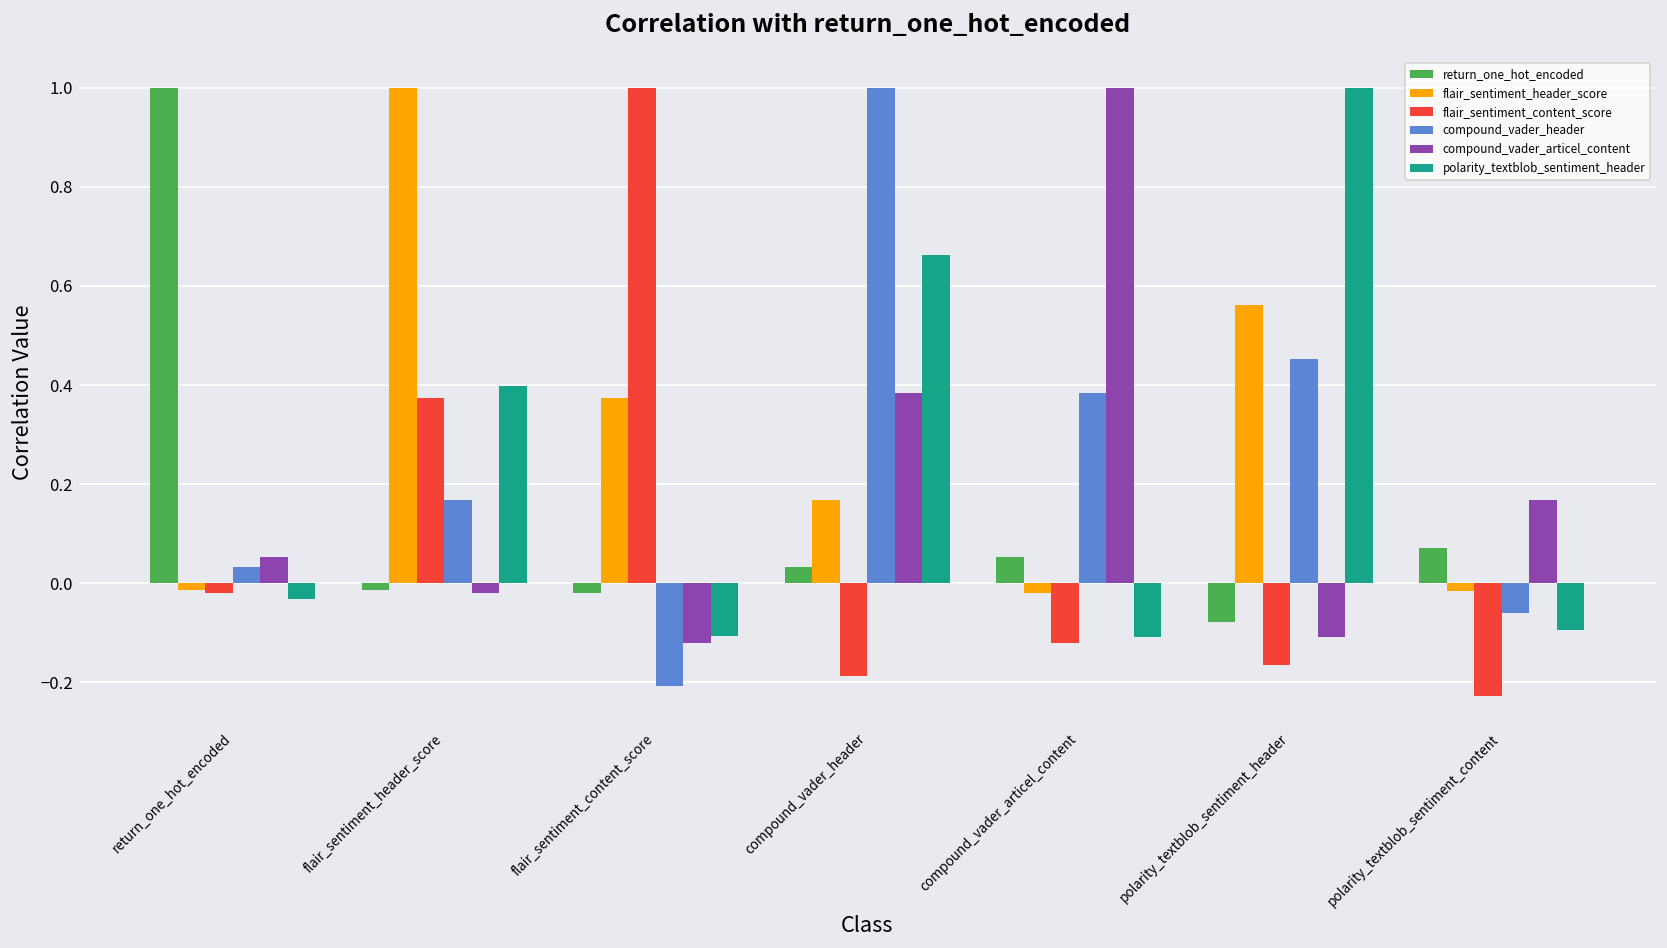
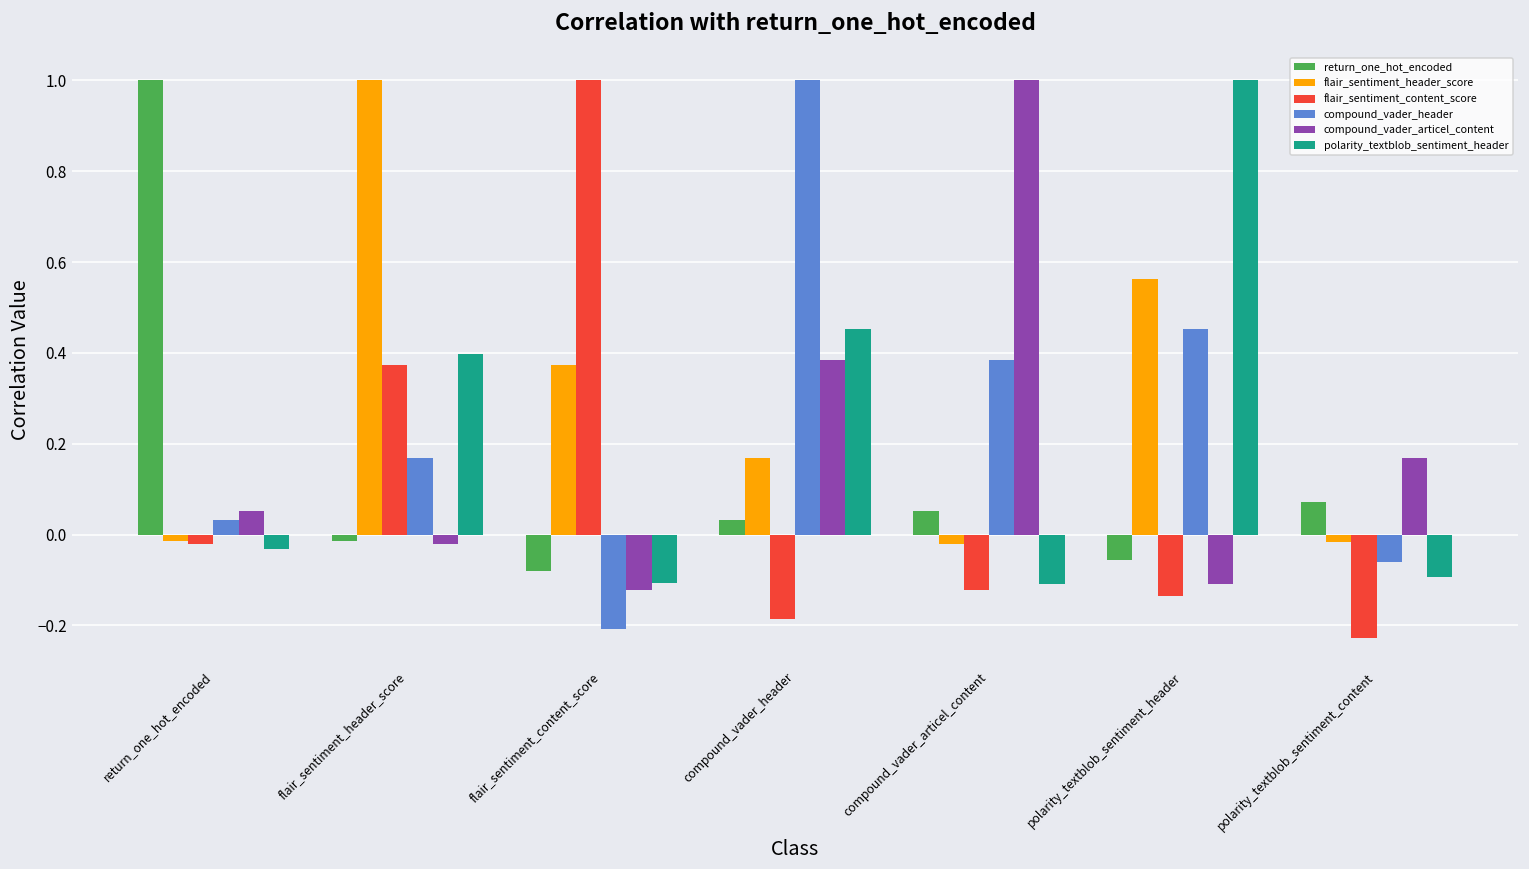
  {
    "return_one_hot_encoded": {
      "return_one_hot_encoded": 1.00,
      "flair_sentiment_header_score": -0.01,
-     "flair_sentiment_content_score": -0.02,
+     "flair_sentiment_content_score": -0.08,
      "compound_vader_header": 0.03,
      "compound_vader_articel_content": 0.05,
-     "polarity_textblob_sentiment_header": -0.08,
+     "polarity_textblob_sentiment_header": -0.06,
      "polarity_textblob_sentiment_content": 0.07
    },
    "flair_sentiment_header_score": {
      "return_one_hot_encoded": -0.01,
      "flair_sentiment_header_score": 1.00,
      "flair_sentiment_content_score": 0.37,
      "compound_vader_header": 0.17,
      "compound_vader_articel_content": -0.02,
      "polarity_textblob_sentiment_header": 0.56,
      "polarity_textblob_sentiment_content": -0.02
    },
    "flair_sentiment_content_score": {
      "return_one_hot_encoded": -0.02,
      "flair_sentiment_header_score": 0.37,
      "flair_sentiment_content_score": 1.00,
      "compound_vader_header": -0.19,
      "compound_vader_articel_content": -0.12,
-     "polarity_textblob_sentiment_header": -0.17,
+     "polarity_textblob_sentiment_header": -0.14,
      "polarity_textblob_sentiment_content": -0.23
    },
    "compound_vader_header": {
      "return_one_hot_encoded": 0.03,
      "flair_sentiment_header_score": 0.17,
      "flair_sentiment_content_score": -0.21,
      "compound_vader_header": 1.00,
      "compound_vader_articel_content": 0.38,
      "polarity_textblob_sentiment_header": 0.45,
      "polarity_textblob_sentiment_content": -0.06
    },
    "compound_vader_articel_content": {
      "return_one_hot_encoded": 0.05,
      "flair_sentiment_header_score": -0.02,
      "flair_sentiment_content_score": -0.12,
      "compound_vader_header": 0.38,
      "compound_vader_articel_content": 1.00,
      "polarity_textblob_sentiment_header": -0.11,
      "polarity_textblob_sentiment_content": 0.17
    },
    "polarity_textblob_sentiment_header": {
      "return_one_hot_encoded": -0.03,
      "flair_sentiment_header_score": 0.40,
      "flair_sentiment_content_score": -0.11,
-     "compound_vader_header": 0.66,
+     "compound_vader_header": 0.45,
      "compound_vader_articel_content": -0.11,
      "polarity_textblob_sentiment_header": 1.00,
      "polarity_textblob_sentiment_content": -0.09
    }
  }
